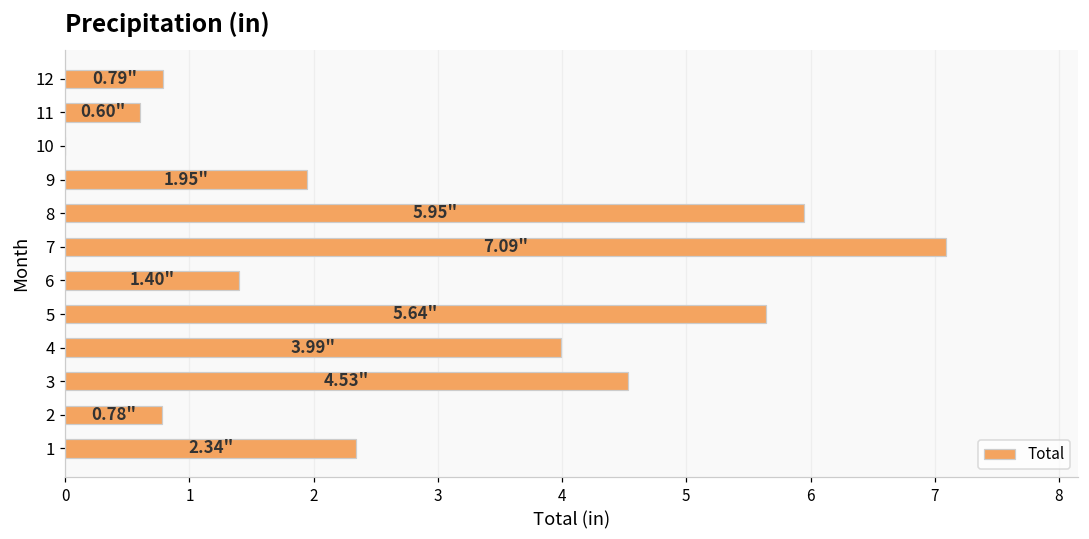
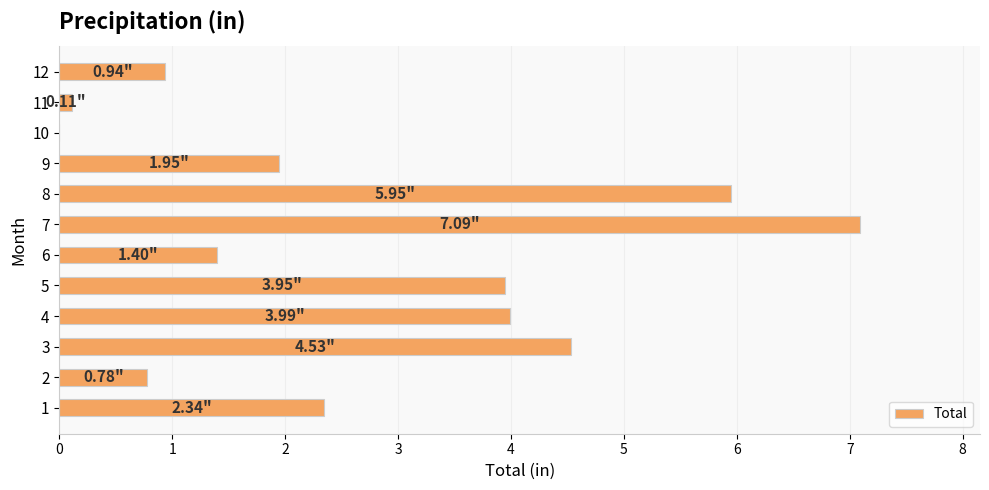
  {
-   "12": "0.79\"",
-   "11": "0.60\"",
+   "12": "0.94\"",
+   "11": "0.11\"",
    "9": "1.95\"",
    "8": "5.95\"",
    "7": "7.09\"",
    "6": "1.40\"",
-   "5": "5.64\"",
+   "5": "3.95\"",
    "4": "3.99\"",
    "3": "4.53\"",
    "2": "0.78\"",
    "1": "2.34\""
  }
